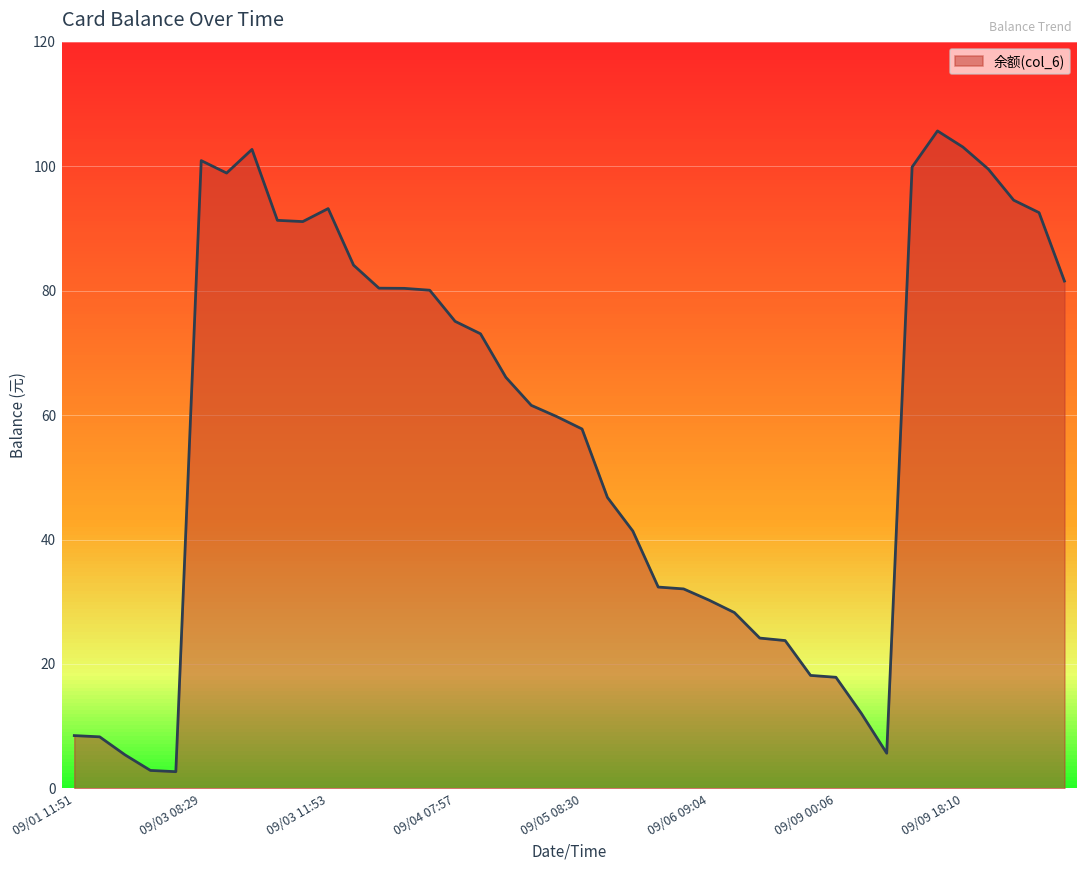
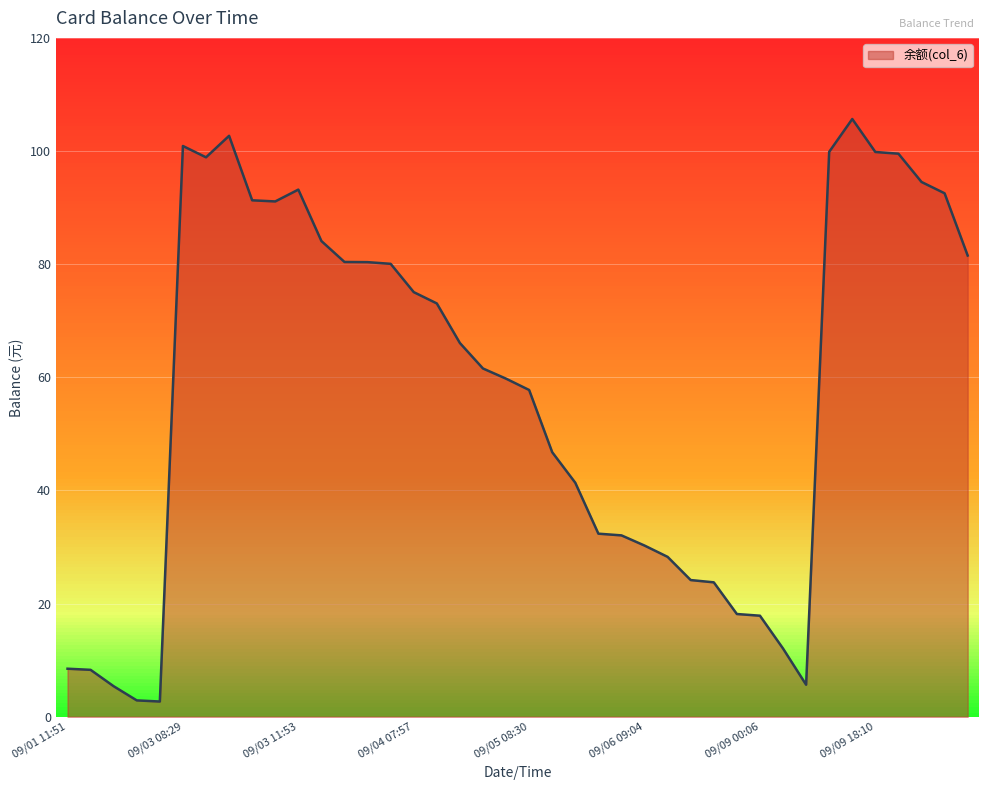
  {
    "09/03 11:53": 93,
    "09/06 09:04": 30,
    "09/09 00:06": 18,
-   "09/09 18:10": 103
+   "09/09 18:10": 100
  }
